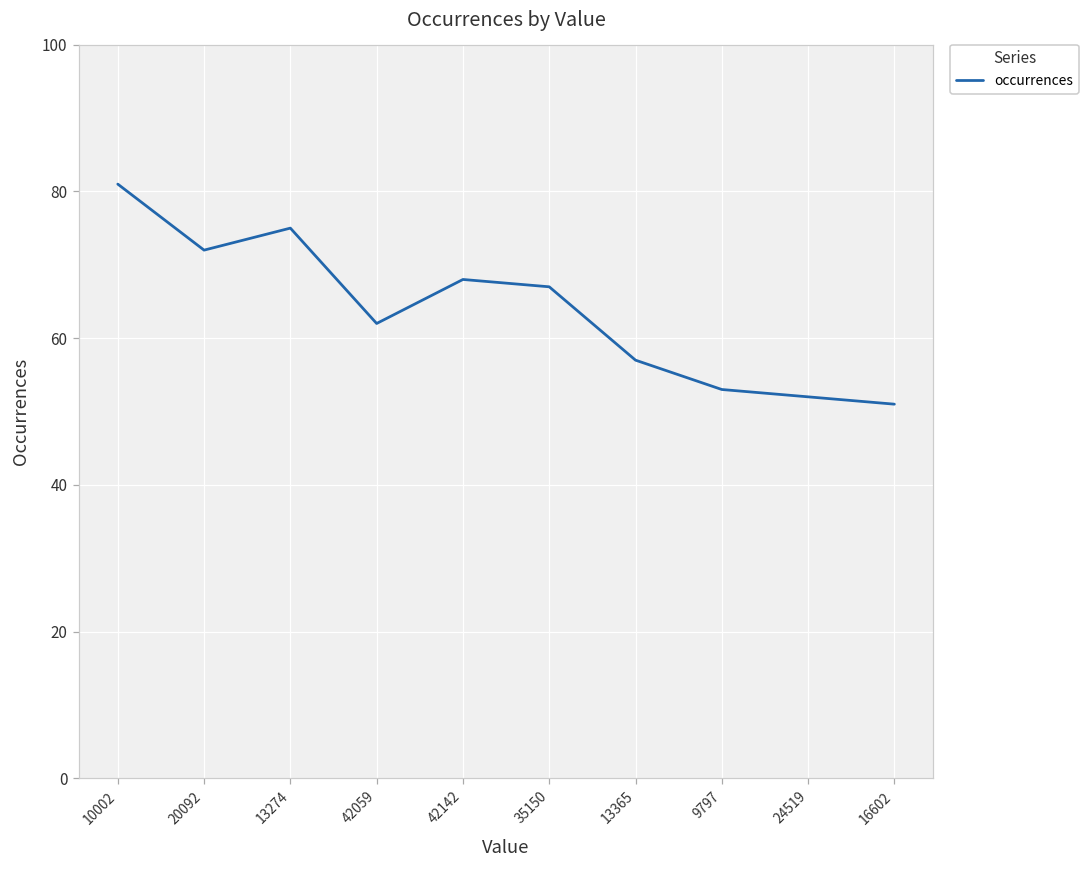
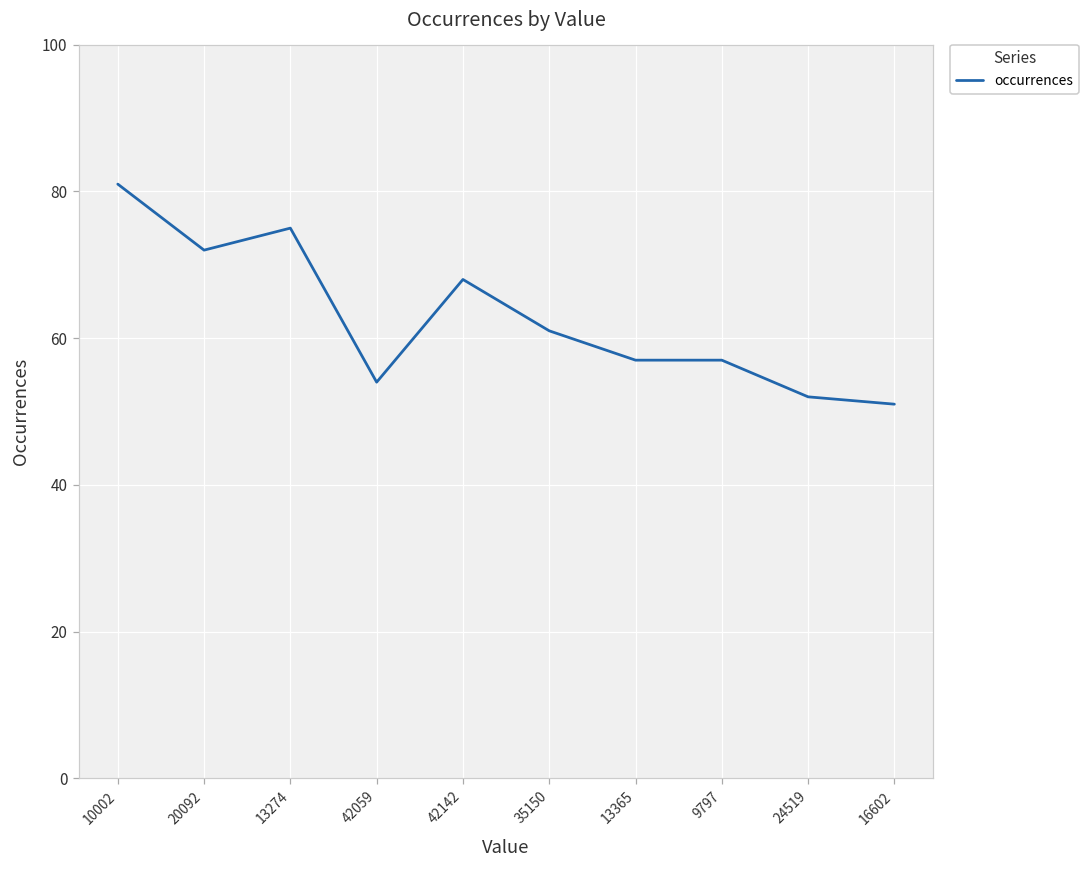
  {
    "10002": 81,
    "20092": 72,
    "13274": 75,
-   "42059": 62,
+   "42059": 54,
    "42142": 68,
-   "35150": 67,
+   "35150": 61,
    "13365": 57,
-   "9797": 53,
+   "9797": 57,
    "24519": 52,
    "16602": 51
  }
